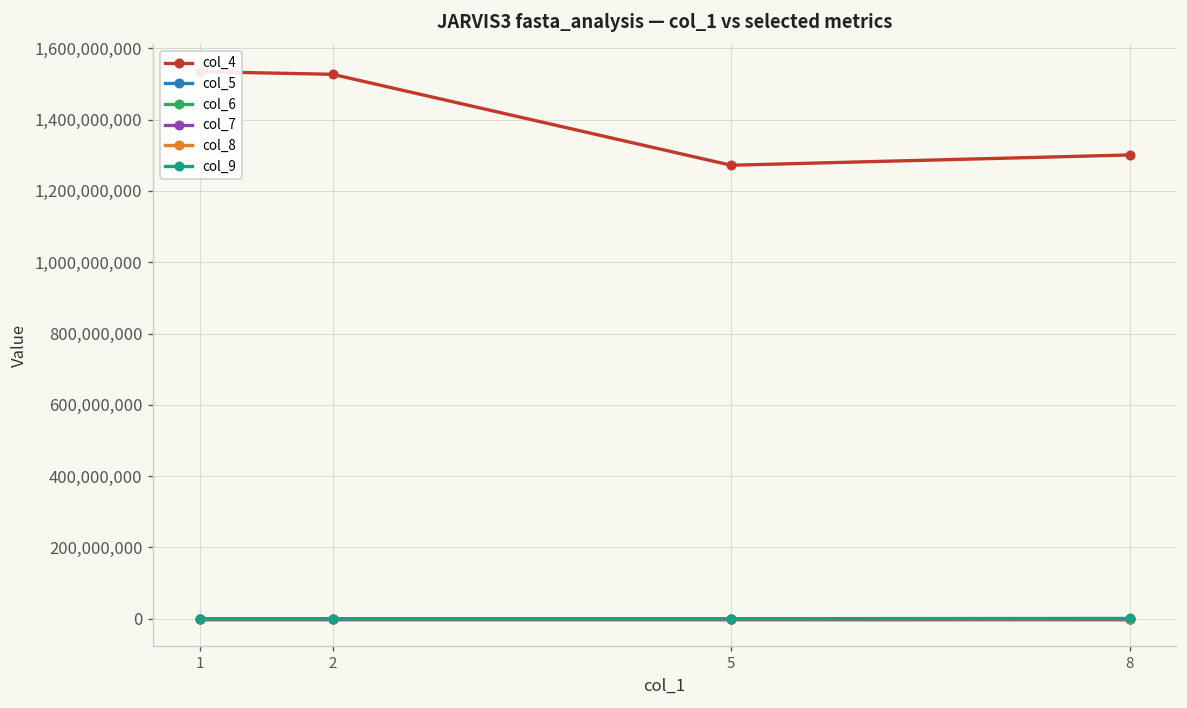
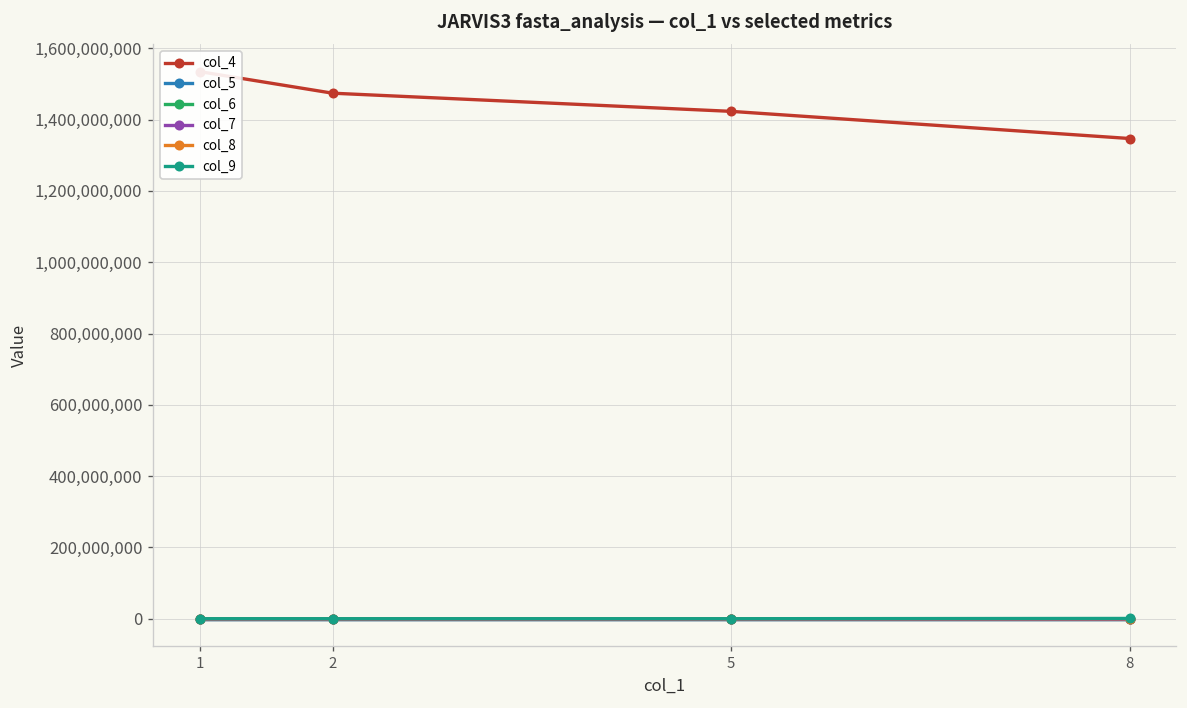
  {
    "col_4": {
-     "2": "1,530,000,000",
-     "5": "1,270,000,000",
-     "8": "1,300,000,000"
+     "2": "1,470,000,000",
+     "5": "1,420,000,000",
+     "8": "1,350,000,000"
    }
  }
